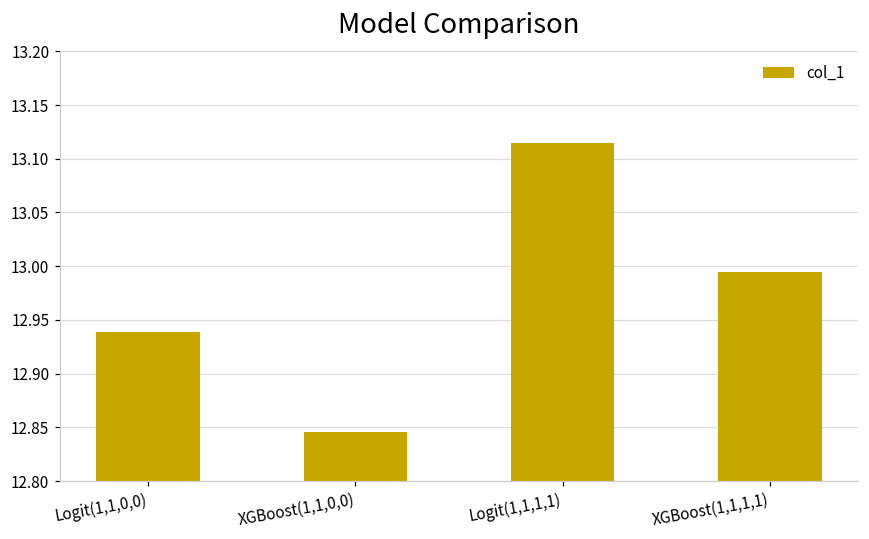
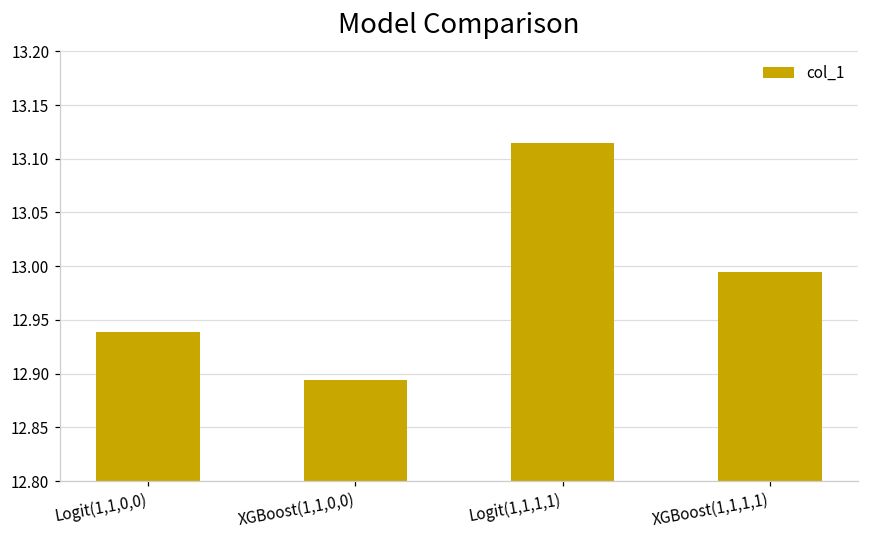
  {
    "Logit(1,1,0,0)": 12.94,
-   "XGBoost(1,1,0,0)": 12.85,
+   "XGBoost(1,1,0,0)": 12.89,
    "Logit(1,1,1,1)": 13.12,
    "XGBoost(1,1,1,1)": 12.99
  }
